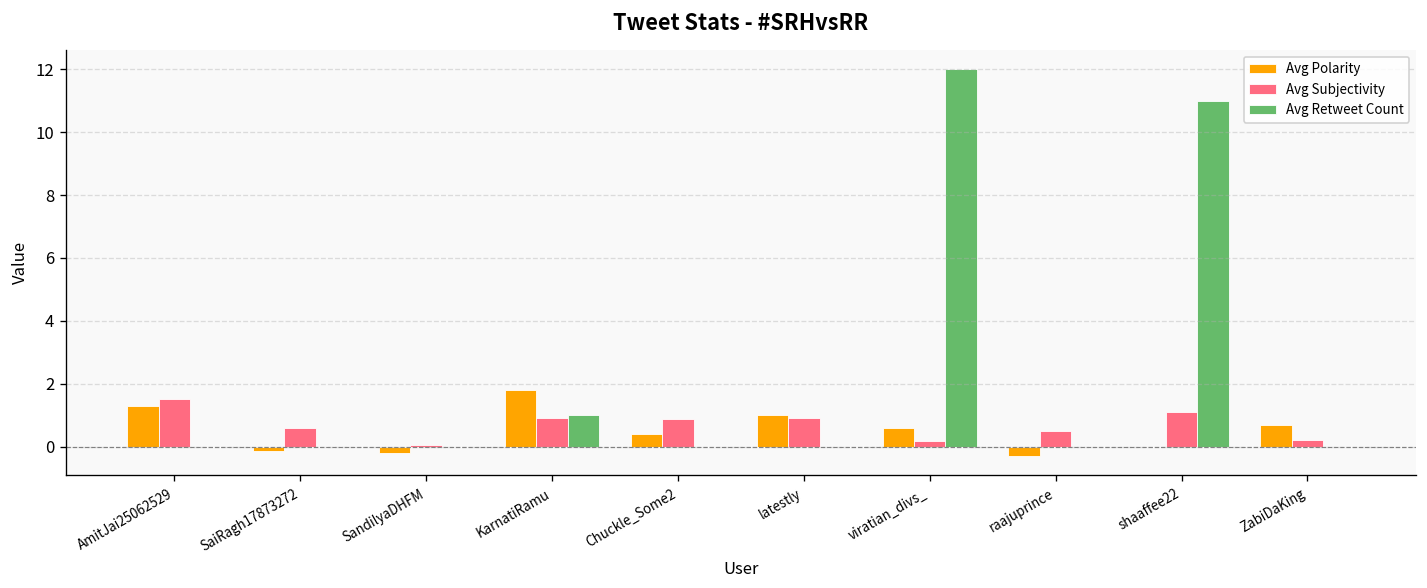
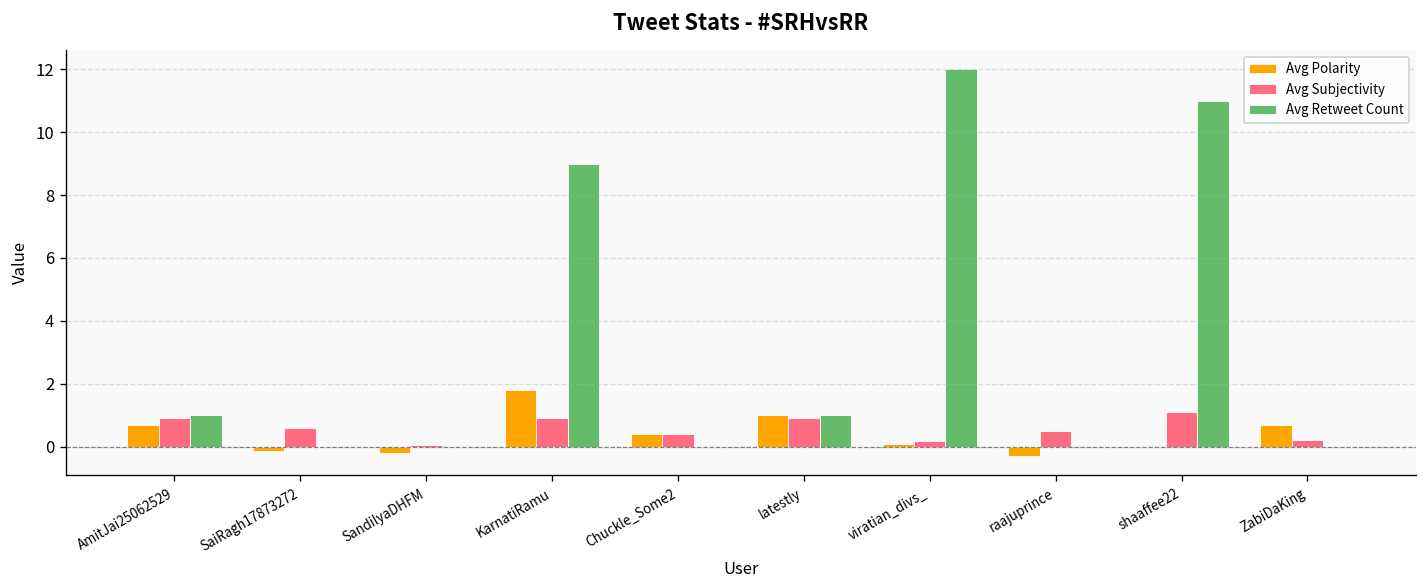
  {
    "Avg Polarity": {
-     "AmitJai25062529": 1.3,
+     "AmitJai25062529": 0.7,
      "SaiRagh17873272": -0.1,
      "SandilyaDHFM": -0.2,
      "KarnatiRamu": 1.8,
      "Chuckle_Some2": 0.4,
      "latestly": 1.0,
-     "viratian_divs_": 0.6,
+     "viratian_divs_": 0.1,
      "raajuprince": -0.3,
      "shaaffee22": 0.0,
      "ZabiDaKing": 0.7
    },
    "Avg Subjectivity": {
-     "AmitJai25062529": 1.5,
+     "AmitJai25062529": 0.9,
      "SaiRagh17873272": 0.6,
      "KarnatiRamu": 0.9,
-     "Chuckle_Some2": 0.9,
+     "Chuckle_Some2": 0.4,
      "latestly": 0.9,
      "viratian_divs_": 0.2,
      "raajuprince": 0.5,
      "shaaffee22": 1.1,
      "ZabiDaKing": 0.2
    },
    "Avg Retweet Count": {
-     "AmitJai25062529": 0,
+     "AmitJai25062529": 1,
      "SaiRagh17873272": 0,
      "SandilyaDHFM": 0,
-     "KarnatiRamu": 1,
+     "KarnatiRamu": 9,
      "Chuckle_Some2": 0,
-     "latestly": 0,
+     "latestly": 1,
      "viratian_divs_": 12,
      "raajuprince": 0,
      "shaaffee22": 11,
      "ZabiDaKing": 0
    }
  }
